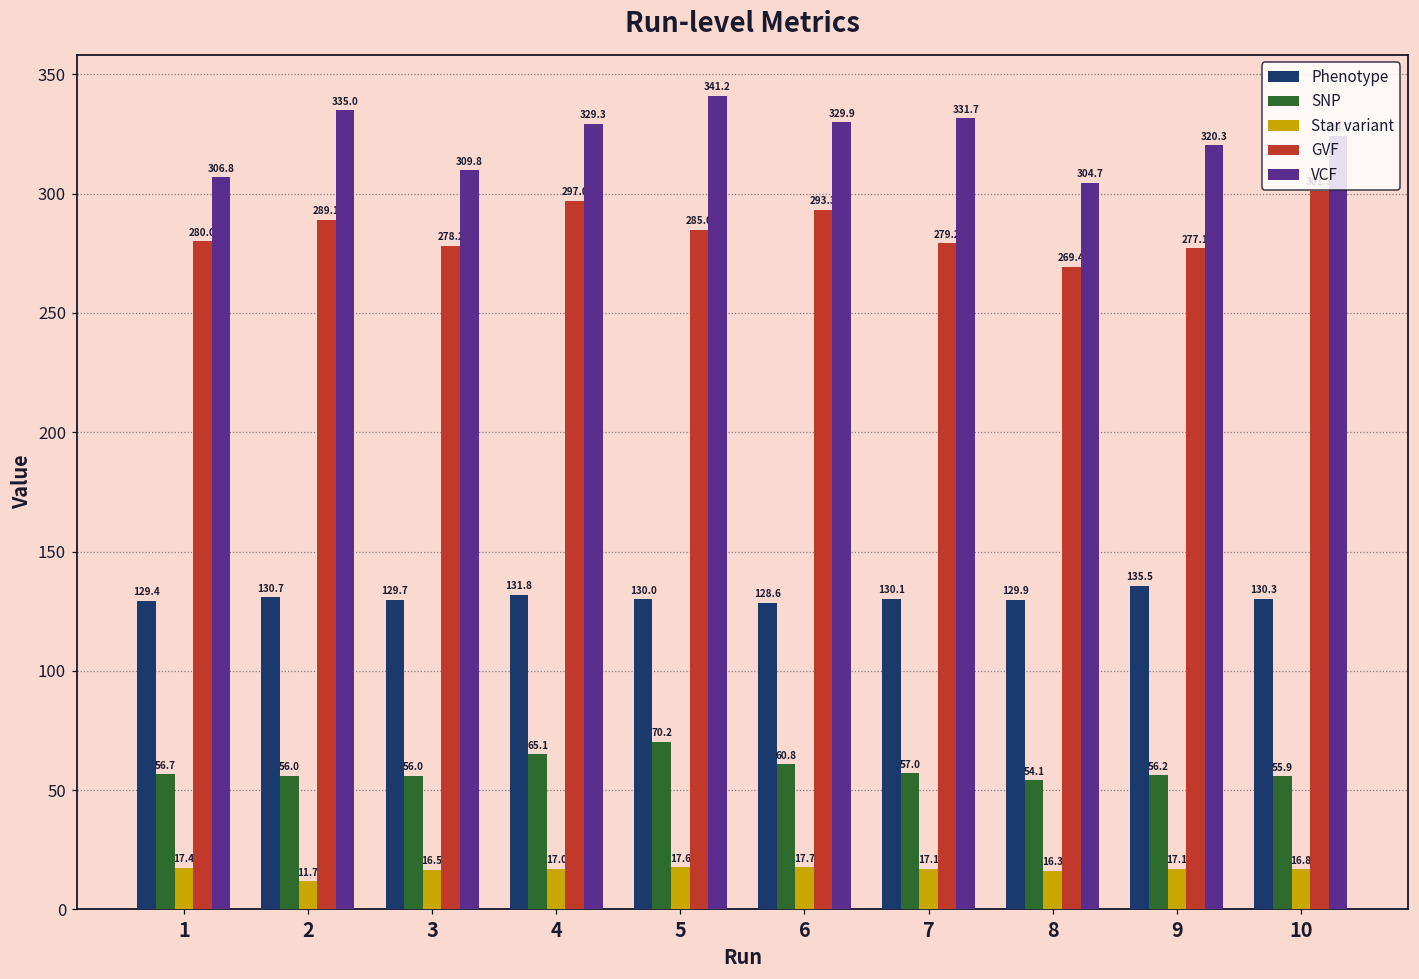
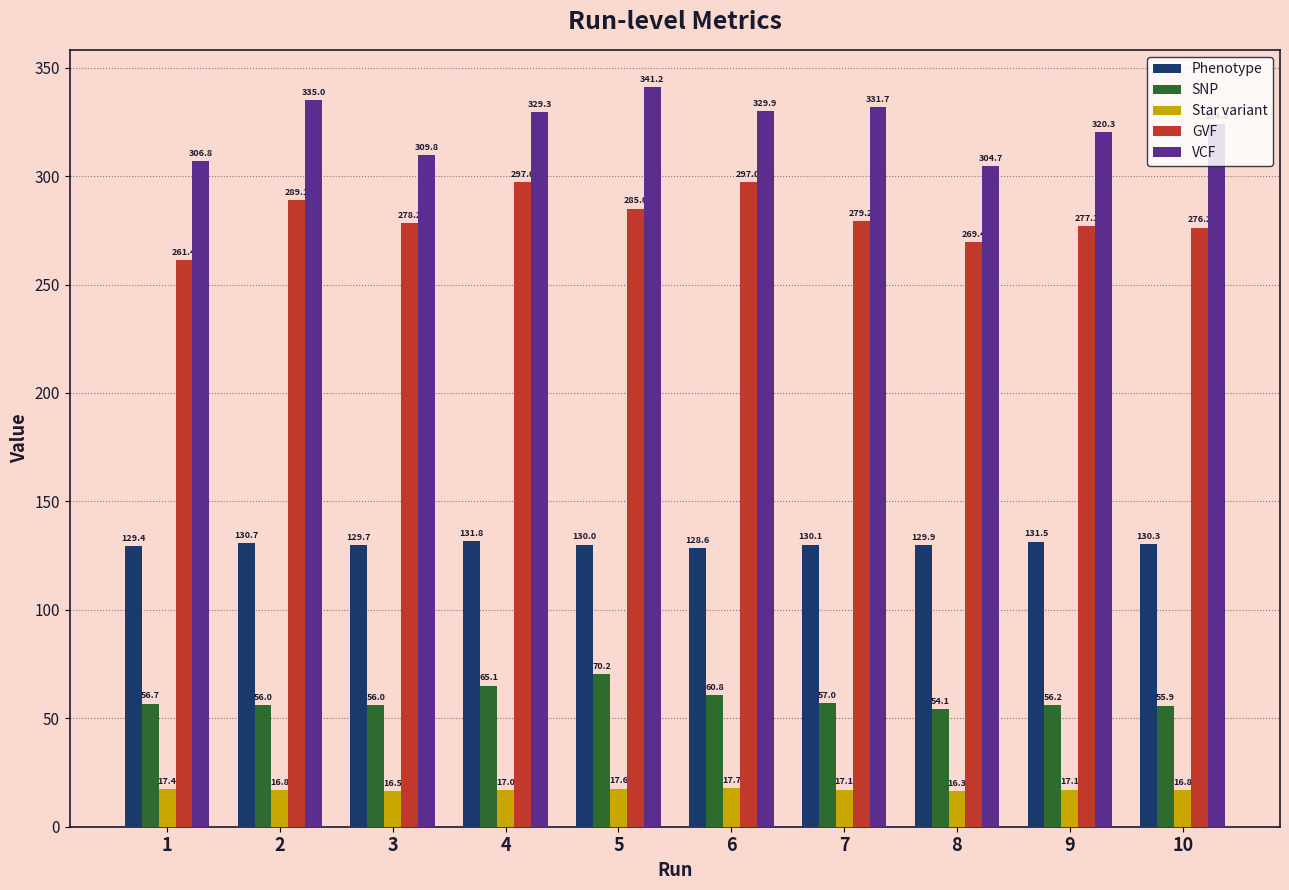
  {
    "Phenotype": {
      "1": 129.4,
      "2": 130.7,
      "3": 129.7,
      "4": 131.8,
      "5": 130.0,
      "6": 128.6,
      "7": 130.1,
      "8": 129.9,
-     "9": 135.5,
+     "9": 131.5,
      "10": 130.3
    },
    "SNP": {
      "1": 56.7,
      "2": 56.0,
      "3": 56.0,
      "4": 65.1,
      "5": 70.2,
      "6": 60.8,
      "7": 57.0,
      "8": 54.1,
      "9": 56.2,
      "10": 55.9
    },
    "Star variant": {
      "1": 17.4,
-     "2": 11.7,
+     "2": 16.8,
      "3": 16.5,
      "4": 17.0,
      "5": 17.6,
      "6": 17.7,
      "7": 17.1,
      "8": 16.3,
      "9": 17.1,
      "10": 16.8
    },
    "GVF": {
-     "1": 280.0,
+     "1": 261.4,
      "2": 289.1,
      "3": 278.2,
      "4": 297.0,
      "5": 285.0,
-     "6": 293.3,
+     "6": 297.0,
      "7": 279.2,
      "8": 269.4,
      "9": 277.1,
-     "10": 301
+     "10": 276
    },
    "VCF": {
      "1": 306.8,
      "2": 335.0,
      "3": 309.8,
      "4": 329.3,
      "5": 341.2,
      "6": 329.9,
      "7": 331.7,
      "8": 304.7,
      "9": 320.3
    }
  }
